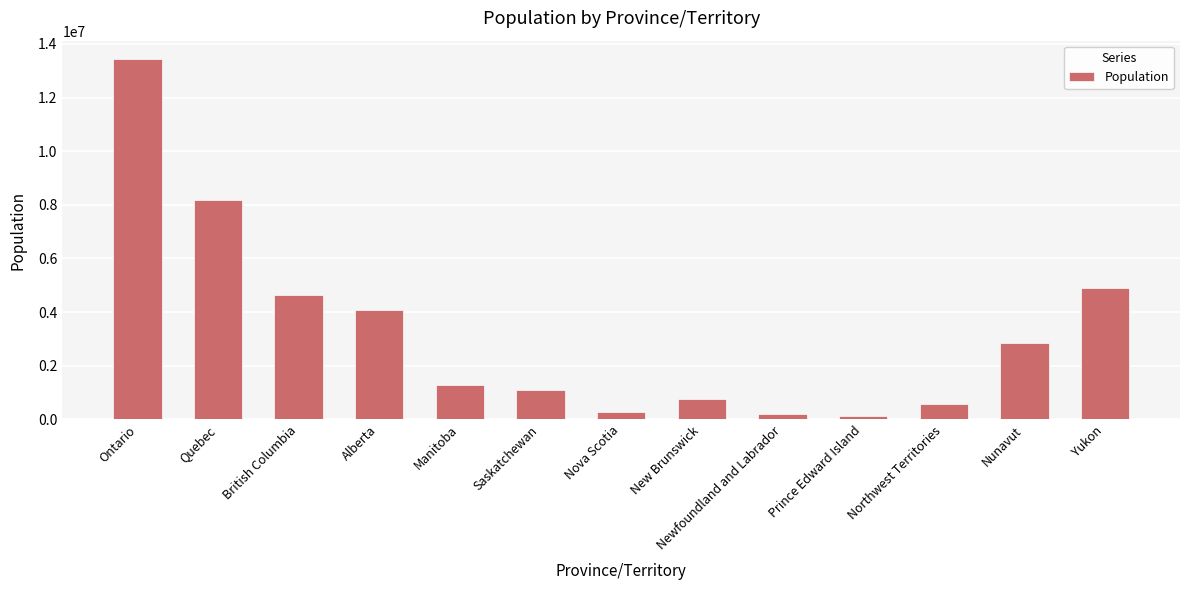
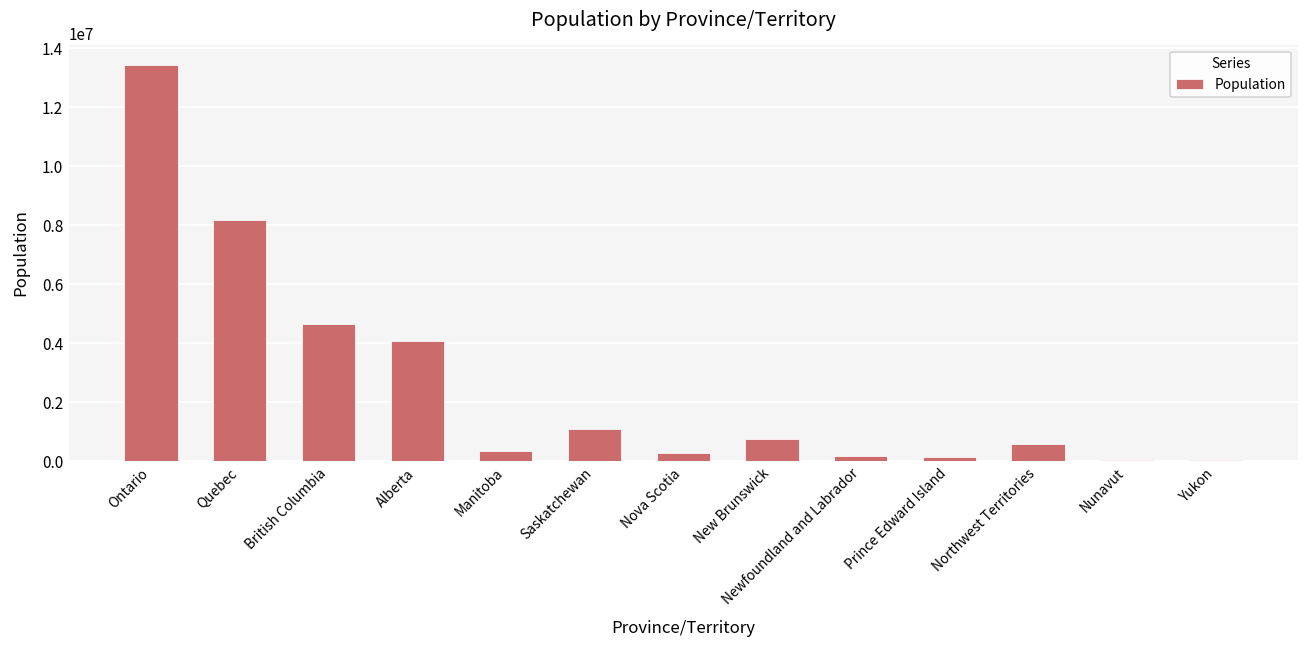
  {
    "Ontario": 13400000,
    "Quebec": 8200000,
    "British Columbia": 4600000,
    "Alberta": 4100000,
-   "Manitoba": 1300000,
+   "Manitoba": 400000,
    "Saskatchewan": 1100000,
    "Nova Scotia": 300000,
    "New Brunswick": 700000,
    "Newfoundland and Labrador": 200000,
    "Prince Edward Island": 100000,
    "Northwest Territories": 600000,
-   "Nunavut": 2800000,
-   "Yukon": 4900000
+   "Nunavut": 0,
+   "Yukon": 0
  }
